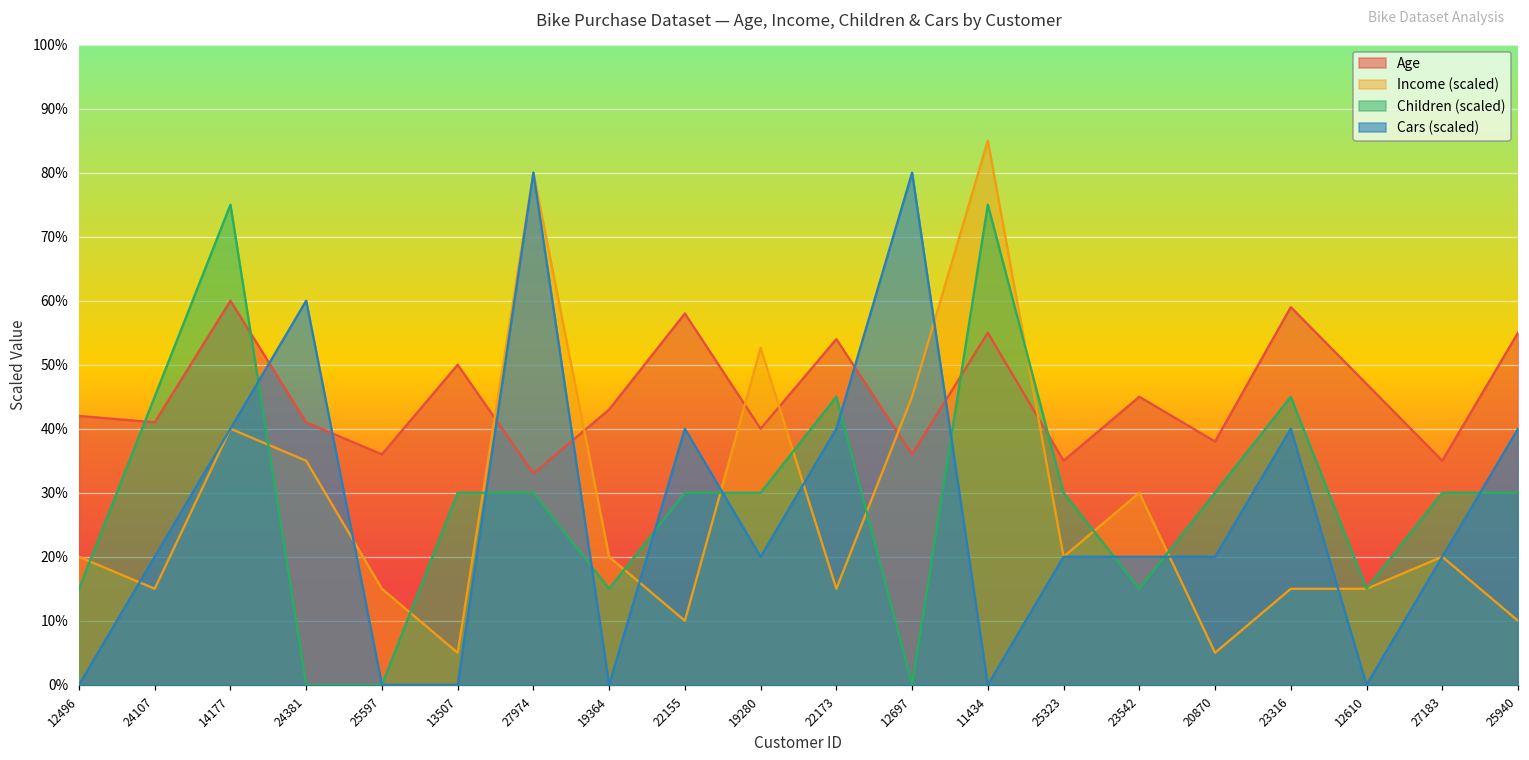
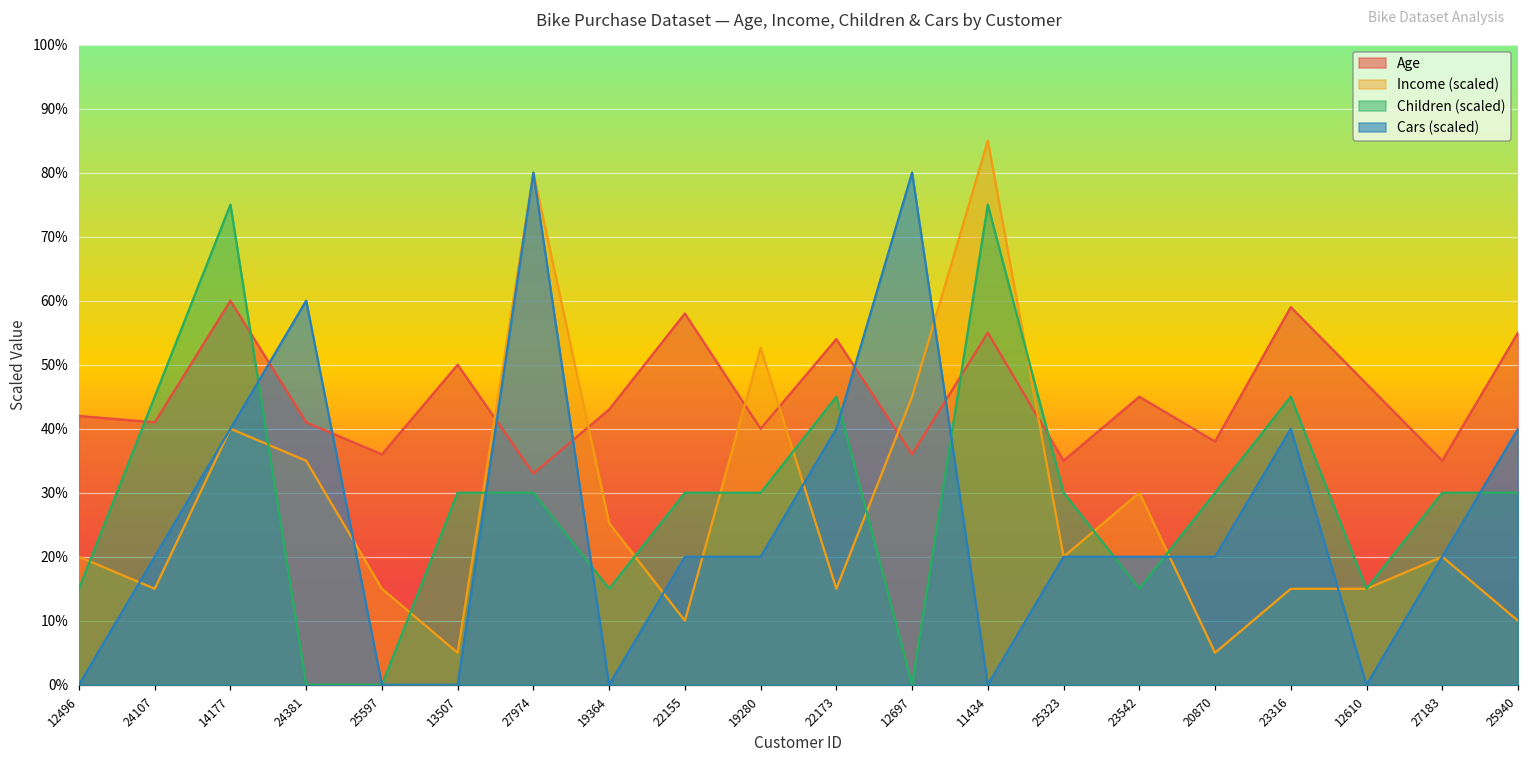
  {
    "Age": {
      "12496": "42%",
      "24107": "41%",
      "14177": "60%",
      "24381": "41%",
      "25597": "36%",
      "13507": "50%",
      "27974": "33%",
      "19364": "43%",
      "22155": "58%",
      "19280": "40%",
      "22173": "54%",
      "12697": "36%",
      "11434": "55%",
      "25323": "35%",
      "23542": "45%",
      "20870": "38%",
      "23316": "59%",
      "12610": "47%",
      "27183": "35%",
      "25940": "55%"
    },
    "Income (scaled)": {
      "12496": "20%",
      "24107": "15%",
      "24381": "35%",
      "25597": "15%",
      "13507": "5%",
-     "19364": "20%",
+     "19364": "25%",
      "22155": "10%",
      "19280": "53%",
      "22173": "15%",
      "12697": "45%",
      "11434": "85%",
      "23542": "30%",
      "20870": "5%",
      "23316": "15%",
      "25940": "10%"
    },
    "Children (scaled)": {
      "12496": "15%",
      "24107": "45%",
      "14177": "75%",
      "24381": "0%",
      "13507": "30%",
      "27974": "30%",
      "19364": "15%",
      "22155": "30%",
      "19280": "30%",
      "22173": "45%",
      "12697": "0%",
      "11434": "75%",
      "25323": "30%",
      "23542": "15%",
      "20870": "30%",
      "23316": "45%",
      "27183": "30%",
      "25940": "30%"
    },
    "Cars (scaled)": {
      "12496": "0%",
      "24107": "20%",
      "24381": "60%",
      "13507": "0%",
      "19364": "0%",
-     "22155": "40%",
+     "22155": "20%",
      "19280": "20%",
      "22173": "40%",
      "12697": "80%",
      "11434": "0%",
      "23542": "20%",
      "20870": "20%",
      "23316": "40%",
      "12610": "0%",
      "25940": "40%"
    }
  }
